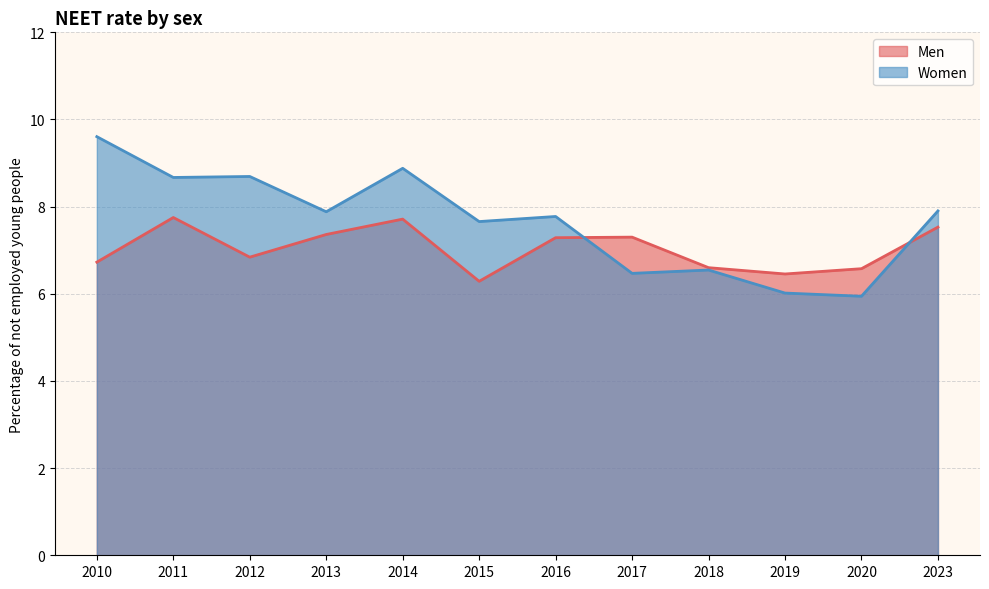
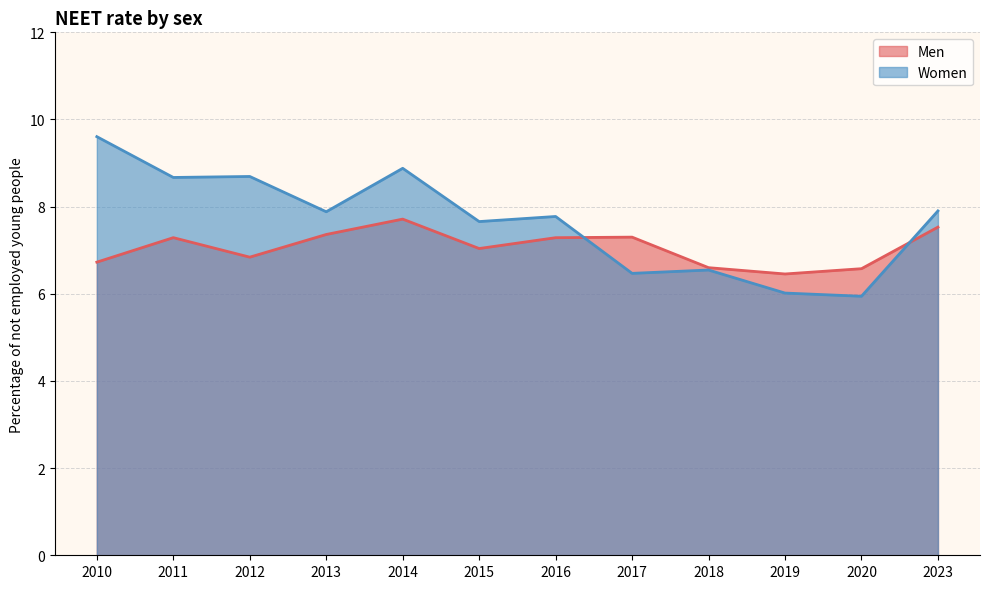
  {
    "Men": {
      "2010": 6.7,
-     "2011": 7.8,
+     "2011": 7.3,
      "2012": 6.8,
      "2013": 7.4,
      "2014": 7.7,
-     "2015": 6.3,
+     "2015": 7.0,
      "2016": 7.3,
      "2017": 7.3,
      "2019": 6.5,
      "2020": 6.6,
      "2023": 7.5
    },
    "Women": {
      "2010": 9.6,
      "2011": 8.7,
      "2012": 8.7,
      "2013": 7.9,
      "2014": 8.9,
      "2015": 7.7,
      "2016": 7.8,
      "2017": 6.5,
      "2019": 6.0,
      "2020": 5.9,
      "2023": 7.9
    }
  }
